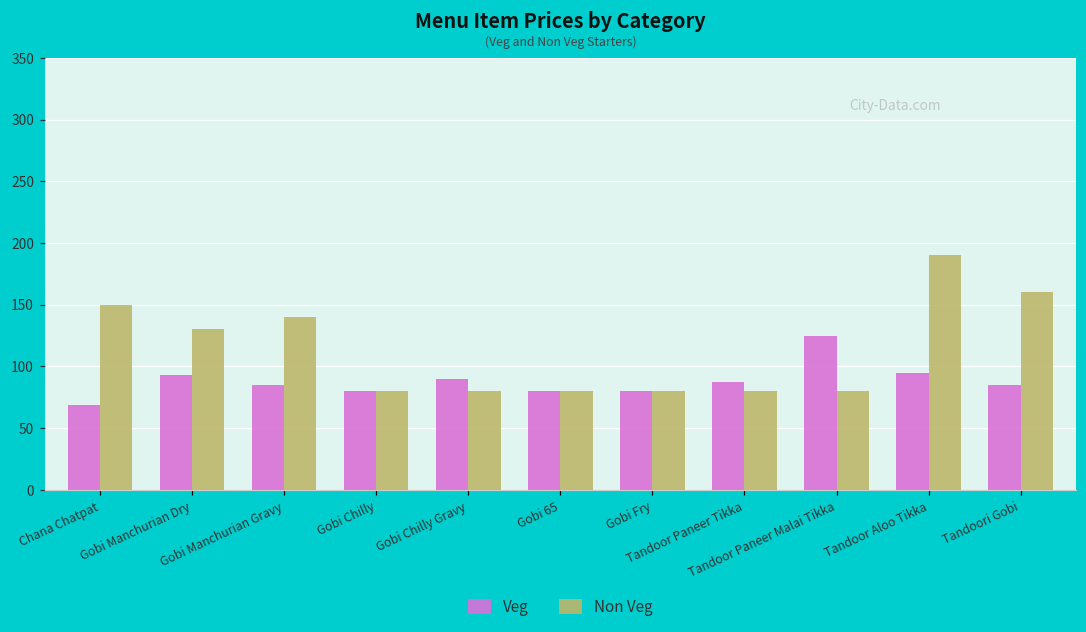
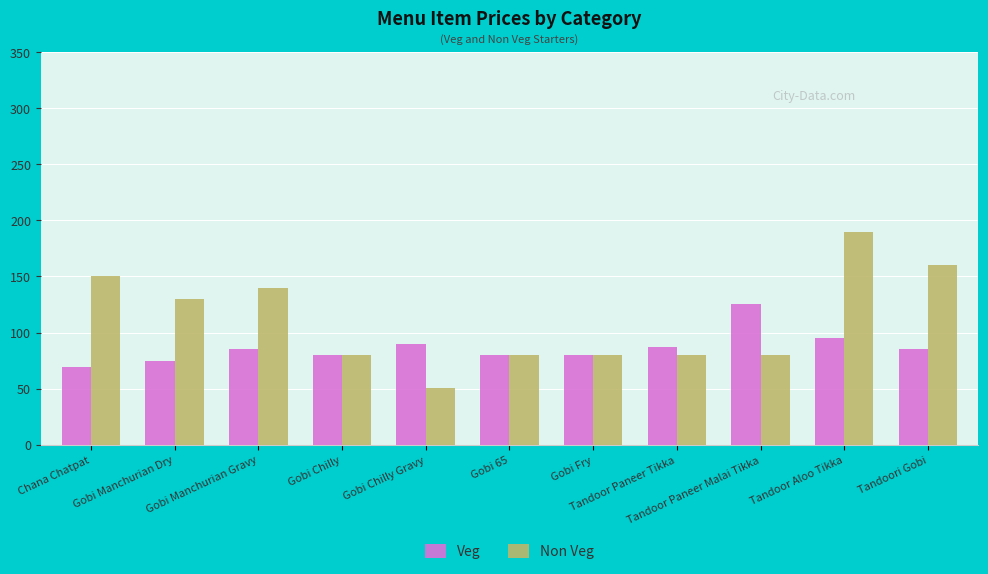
  {
    "Veg": {
      "Chana Chatpat": 69,
-     "Gobi Manchurian Dry": 93,
+     "Gobi Manchurian Dry": 75,
      "Gobi Manchurian Gravy": 85,
      "Gobi Chilly": 80,
      "Gobi Chilly Gravy": 90,
      "Gobi 65": 80,
      "Gobi Fry": 80,
      "Tandoor Paneer Tikka": 87,
      "Tandoor Paneer Malai Tikka": 125,
      "Tandoor Aloo Tikka": 95,
      "Tandoori Gobi": 85
    },
    "Non Veg": {
      "Chana Chatpat": 150,
      "Gobi Manchurian Dry": 130,
      "Gobi Manchurian Gravy": 140,
      "Gobi Chilly": 80,
-     "Gobi Chilly Gravy": 80,
+     "Gobi Chilly Gravy": 51,
      "Gobi 65": 80,
      "Gobi Fry": 80,
      "Tandoor Paneer Tikka": 80,
      "Tandoor Paneer Malai Tikka": 80,
      "Tandoor Aloo Tikka": 190,
      "Tandoori Gobi": 160
    }
  }
